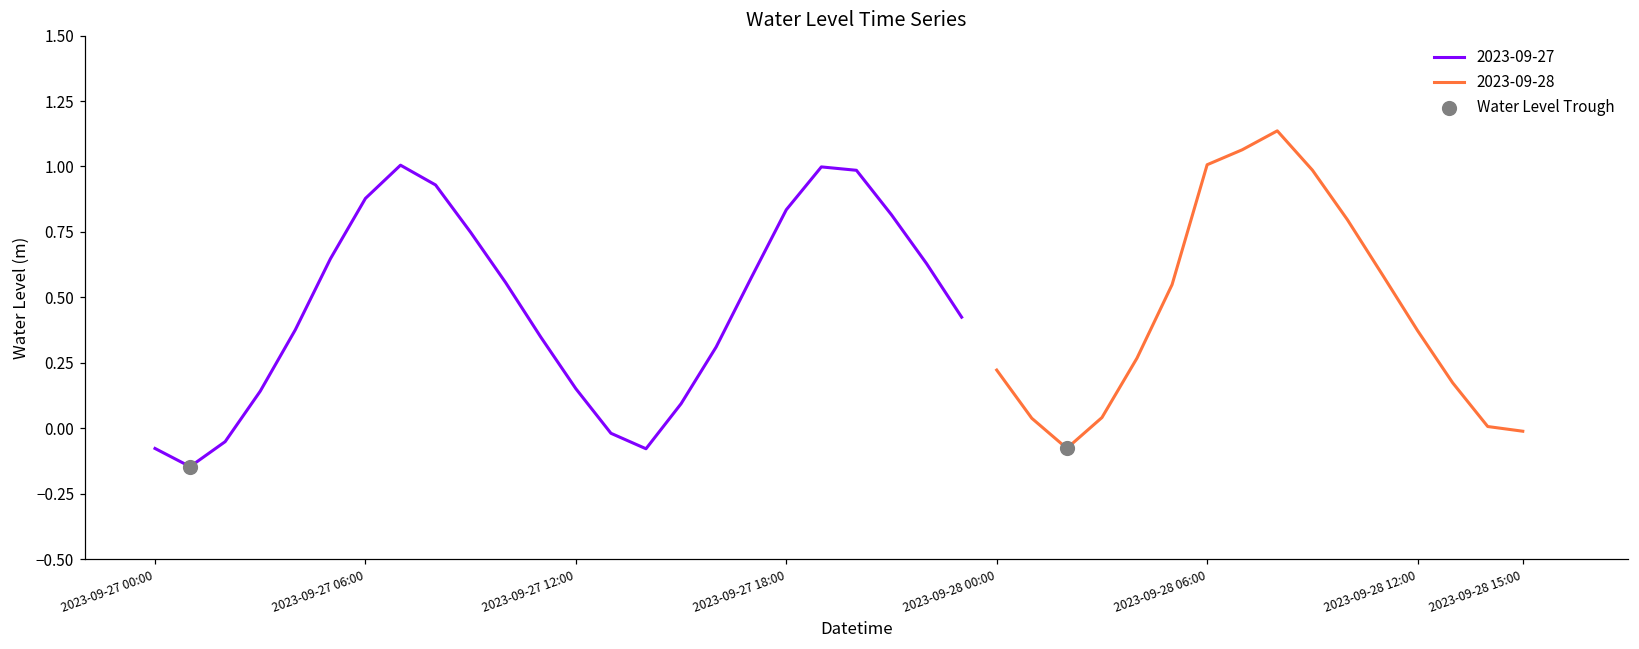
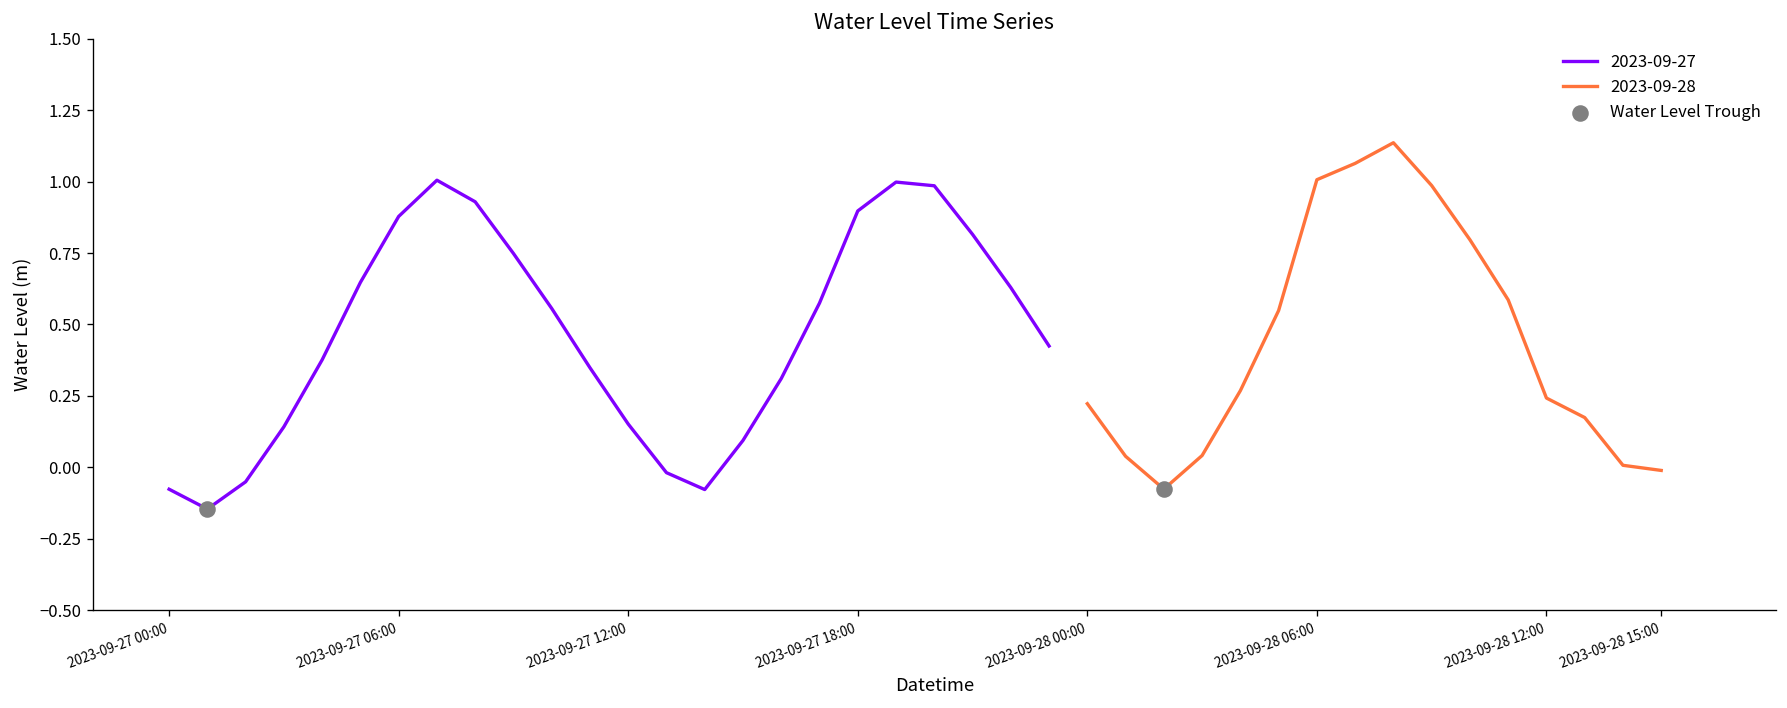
  {
    "2023-09-27": {
      "2023-09-27 00:00": -0.08,
      "2023-09-27 06:00": 0.88,
      "2023-09-27 12:00": 0.15,
-     "2023-09-27 18:00": 0.83
+     "2023-09-27 18:00": 0.90
    },
    "2023-09-28": {
      "2023-09-28 00:00": 0.22,
      "2023-09-28 06:00": 1.01,
-     "2023-09-28 12:00": 0.37,
+     "2023-09-28 12:00": 0.24,
      "2023-09-28 15:00": -0.01
    }
  }
